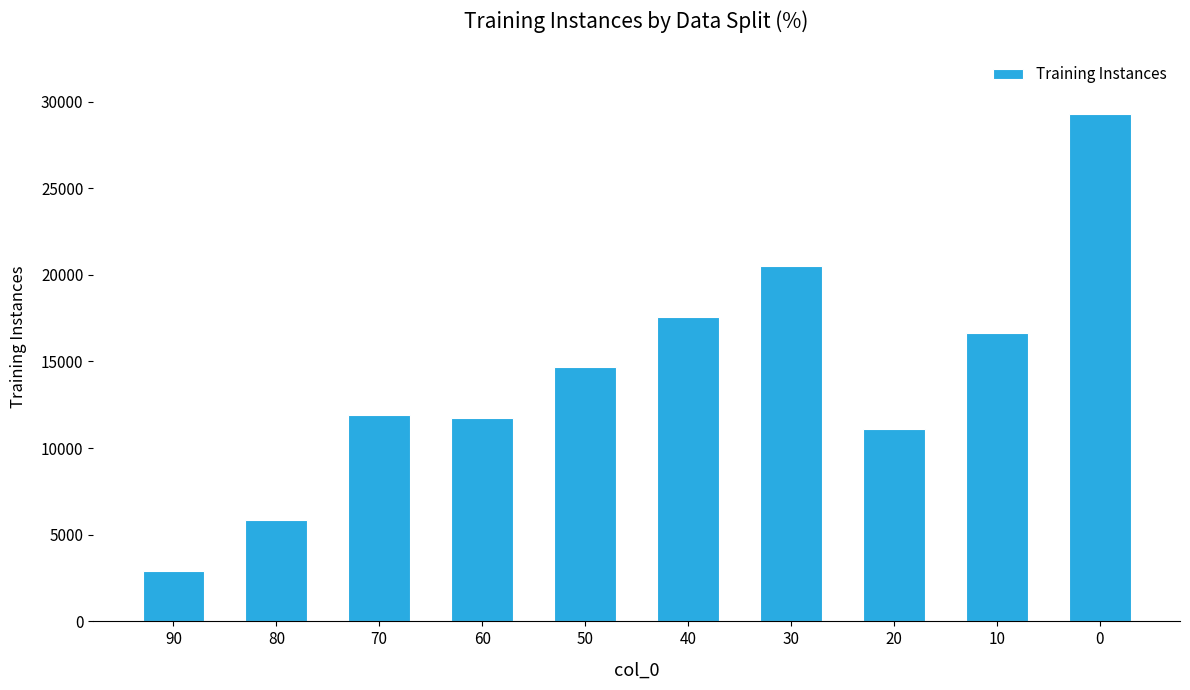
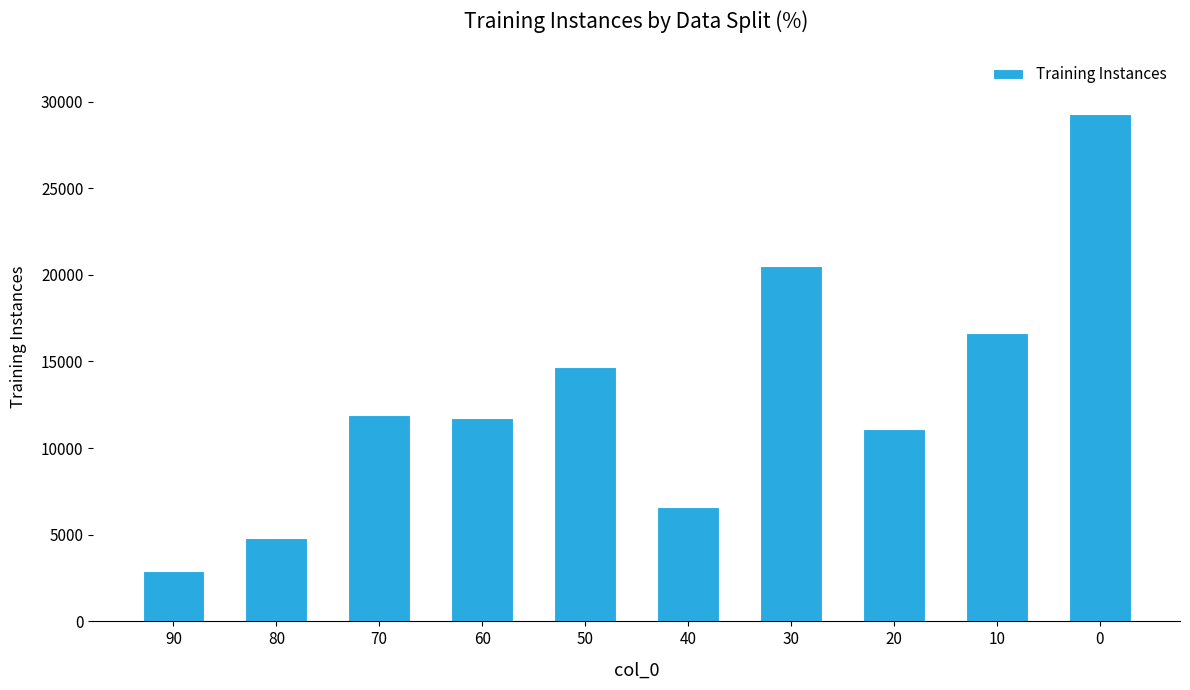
  {
    "90": 2900,
-   "80": 5900,
+   "80": 4800,
    "70": 11900,
    "60": 11700,
    "50": 14700,
-   "40": 17600,
+   "40": 6600,
    "30": 20500,
    "20": 11100,
    "10": 16600,
    "0": 29300
  }
